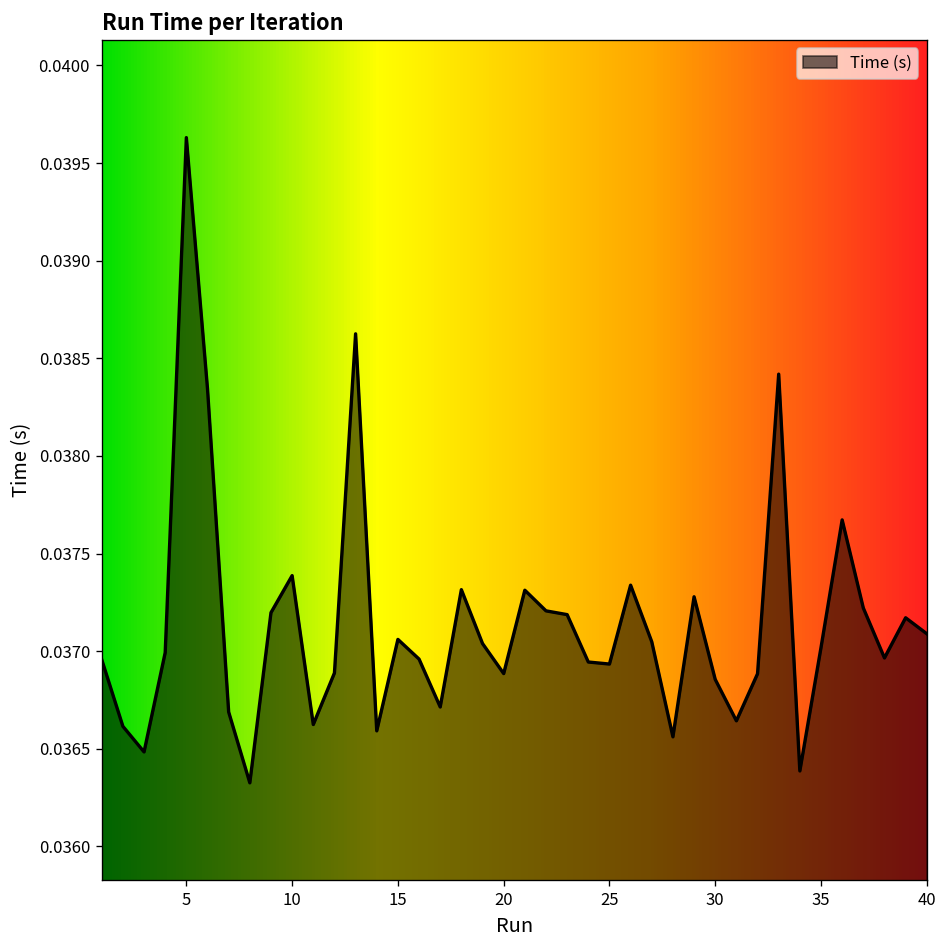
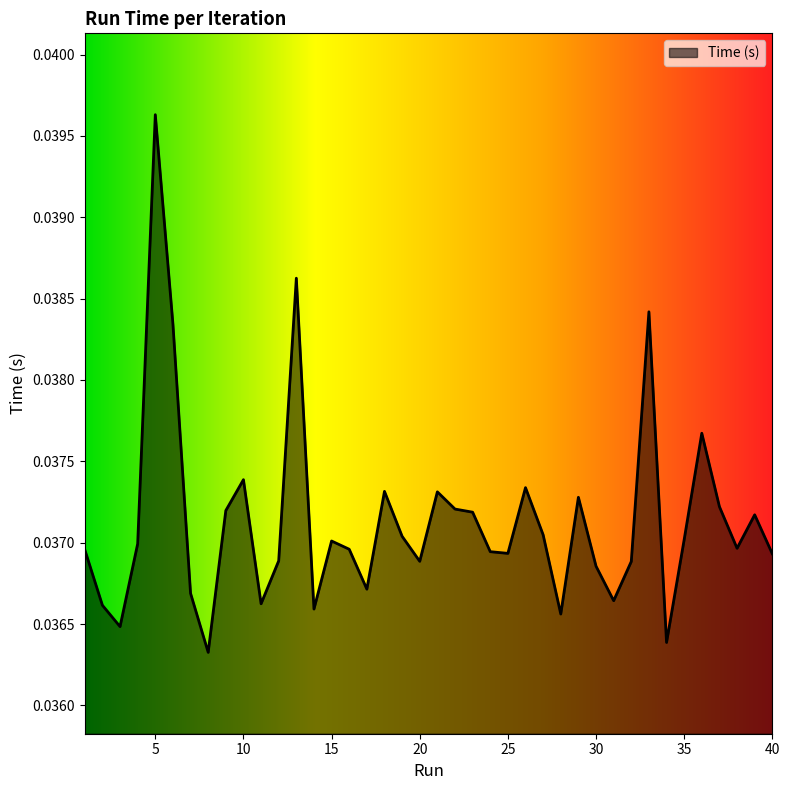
  {
    "5": 0.03963,
    "10": 0.03739,
-   "15": 0.03706,
+   "15": 0.03701,
    "20": 0.03689,
    "25": 0.03693,
    "30": 0.03686,
    "35": 0.03702,
-   "40": 0.03709
+   "40": 0.03693
  }
